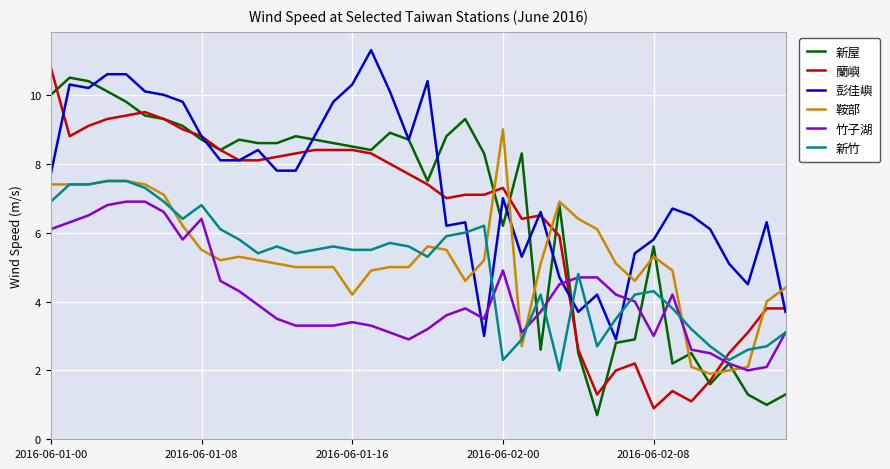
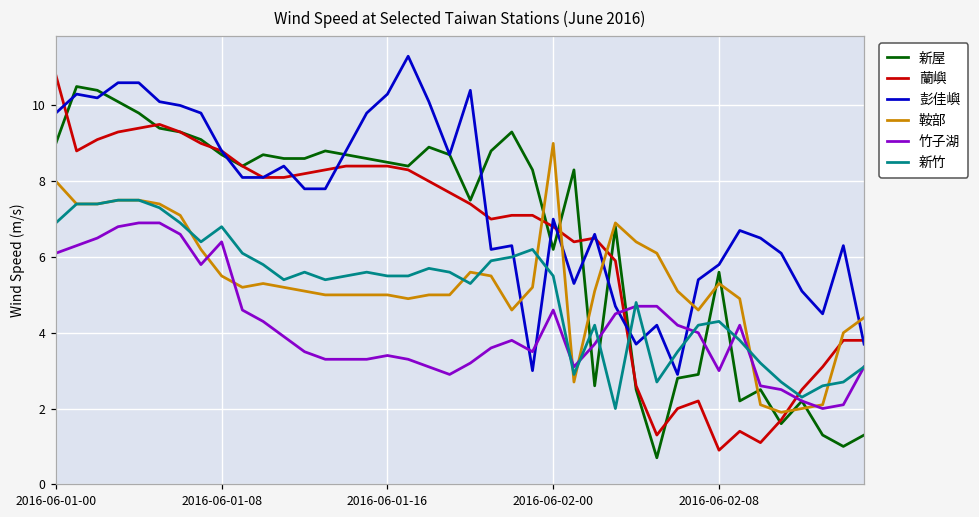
  {
    "新屋": {
-     "2016-06-01-00": 10,
+     "2016-06-01-00": 9,
      "2016-06-01-08": 8.7,
      "2016-06-01-16": 8.5,
      "2016-06-02-00": 6.2,
      "2016-06-02-08": 5.6
    },
    "蘭嶼": {
      "2016-06-01-00": 10.8,
      "2016-06-01-16": 8.4,
-     "2016-06-02-00": 7.3,
+     "2016-06-02-00": 6.8,
      "2016-06-02-08": 0.9
    },
    "彭佳嶼": {
-     "2016-06-01-00": 7.7,
+     "2016-06-01-00": 9.8,
      "2016-06-01-16": 10.3,
      "2016-06-02-00": 7.0,
      "2016-06-02-08": 5.8
    },
    "鞍部": {
-     "2016-06-01-00": 7.4,
+     "2016-06-01-00": 8.0,
      "2016-06-01-08": 5.5,
-     "2016-06-01-16": 4.2,
+     "2016-06-01-16": 5.0,
      "2016-06-02-00": 9.0,
      "2016-06-02-08": 5.3
    },
    "竹子湖": {
      "2016-06-01-00": 6.1,
      "2016-06-01-08": 6.4,
      "2016-06-01-16": 3.4,
-     "2016-06-02-00": 4.9,
+     "2016-06-02-00": 4.6,
      "2016-06-02-08": 3.0
    },
    "新竹": {
      "2016-06-01-00": 6.9,
      "2016-06-01-08": 6.8,
      "2016-06-01-16": 5.5,
-     "2016-06-02-00": 2.3,
+     "2016-06-02-00": 5.5,
      "2016-06-02-08": 4.3
    }
  }
